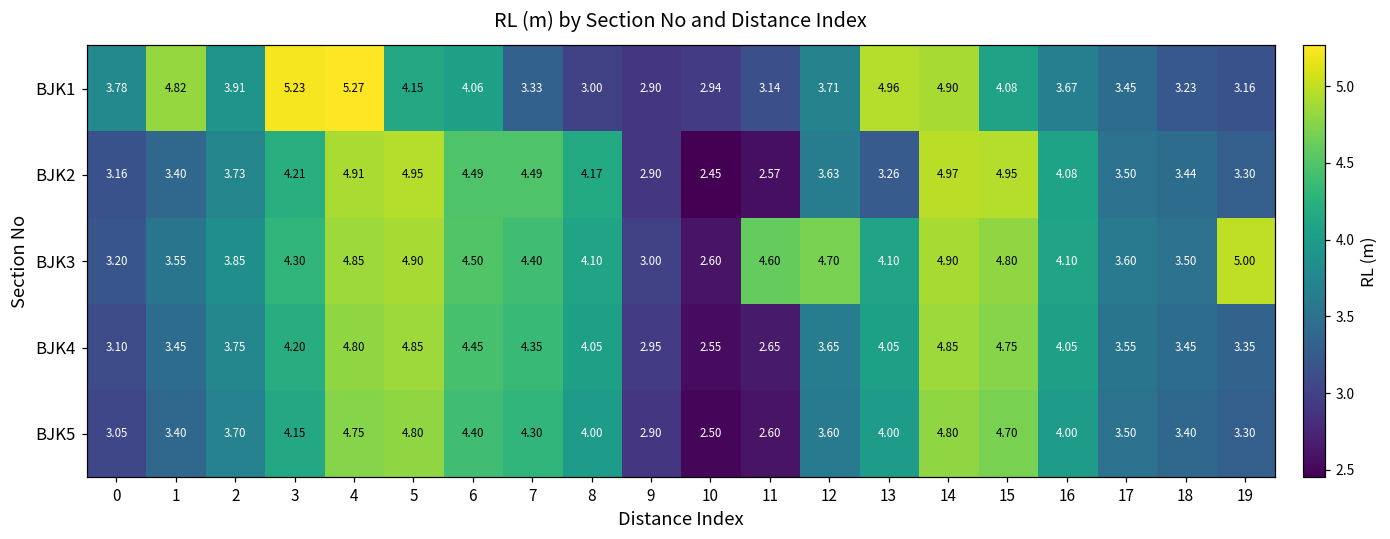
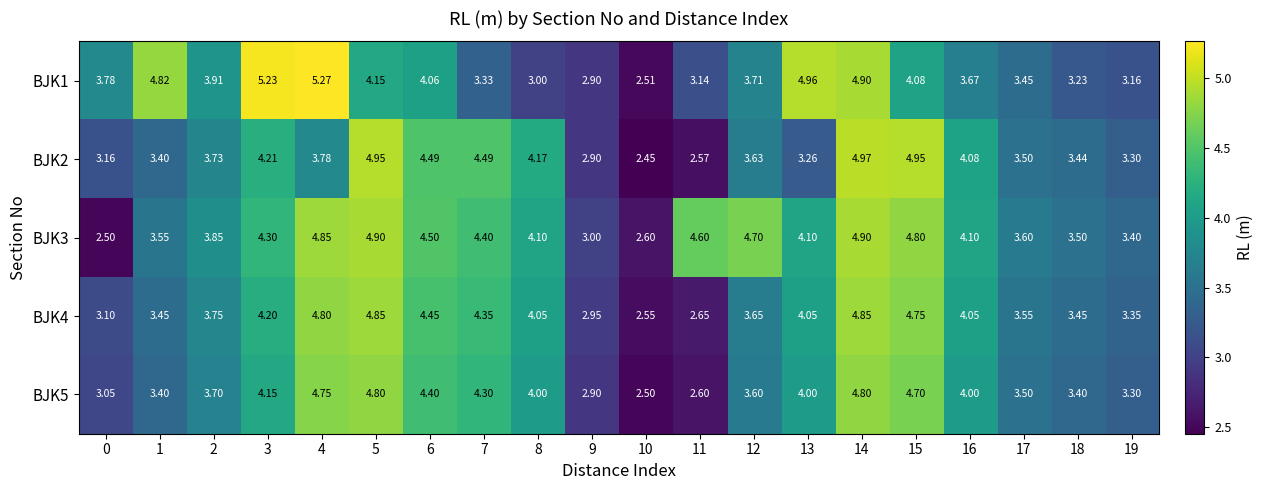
  {
    "BJK1": {
      "0": 3.78,
      "1": 4.82,
      "2": 3.91,
      "3": 5.23,
      "4": 5.27,
      "5": 4.15,
      "6": 4.06,
      "7": 3.33,
      "8": 3.00,
      "9": 2.90,
-     "10": 2.94,
+     "10": 2.51,
      "11": 3.14,
      "12": 3.71,
      "13": 4.96,
      "14": 4.90,
      "15": 4.08,
      "16": 3.67,
      "17": 3.45,
      "18": 3.23,
      "19": 3.16
    },
    "BJK2": {
      "0": 3.16,
      "1": 3.40,
      "2": 3.73,
      "3": 4.21,
-     "4": 4.91,
+     "4": 3.78,
      "5": 4.95,
      "6": 4.49,
      "7": 4.49,
      "8": 4.17,
      "9": 2.90,
      "10": 2.45,
      "11": 2.57,
      "12": 3.63,
      "13": 3.26,
      "14": 4.97,
      "15": 4.95,
      "16": 4.08,
      "17": 3.50,
      "18": 3.44,
      "19": 3.30
    },
    "BJK3": {
-     "0": 3.20,
+     "0": 2.50,
      "1": 3.55,
      "2": 3.85,
      "3": 4.30,
      "4": 4.85,
      "5": 4.90,
      "6": 4.50,
      "7": 4.40,
      "8": 4.10,
      "9": 3.00,
      "10": 2.60,
      "11": 4.60,
      "12": 4.70,
      "13": 4.10,
      "14": 4.90,
      "15": 4.80,
      "16": 4.10,
      "17": 3.60,
      "18": 3.50,
-     "19": 5.00
+     "19": 3.40
    },
    "BJK4": {
      "0": 3.10,
      "1": 3.45,
      "2": 3.75,
      "3": 4.20,
      "4": 4.80,
      "5": 4.85,
      "6": 4.45,
      "7": 4.35,
      "8": 4.05,
      "9": 2.95,
      "10": 2.55,
      "11": 2.65,
      "12": 3.65,
      "13": 4.05,
      "14": 4.85,
      "15": 4.75,
      "16": 4.05,
      "17": 3.55,
      "18": 3.45,
      "19": 3.35
    },
    "BJK5": {
      "0": 3.05,
      "1": 3.40,
      "2": 3.70,
      "3": 4.15,
      "4": 4.75,
      "5": 4.80,
      "6": 4.40,
      "7": 4.30,
      "8": 4.00,
      "9": 2.90,
      "10": 2.50,
      "11": 2.60,
      "12": 3.60,
      "13": 4.00,
      "14": 4.80,
      "15": 4.70,
      "16": 4.00,
      "17": 3.50,
      "18": 3.40,
      "19": 3.30
    }
  }
